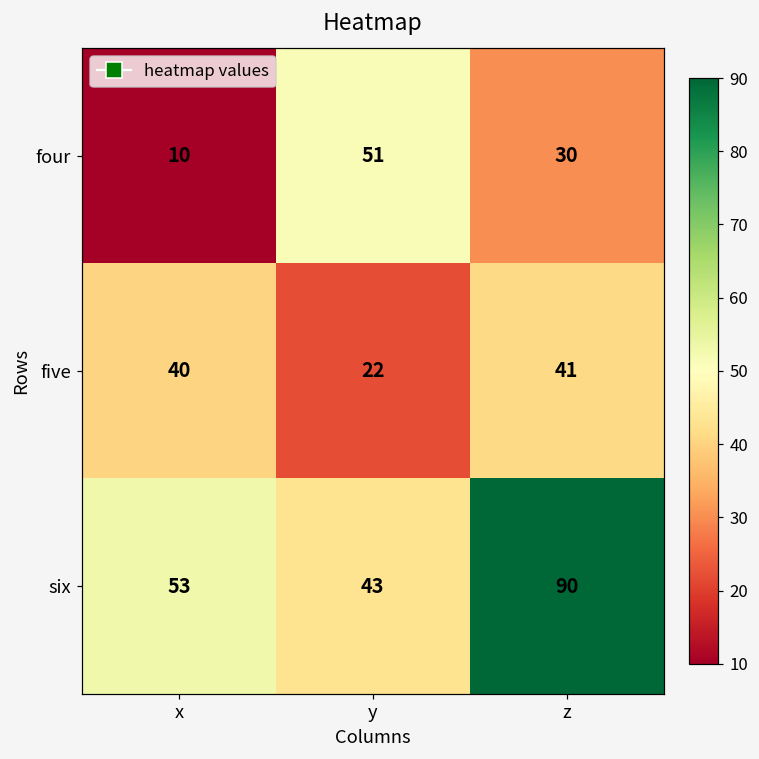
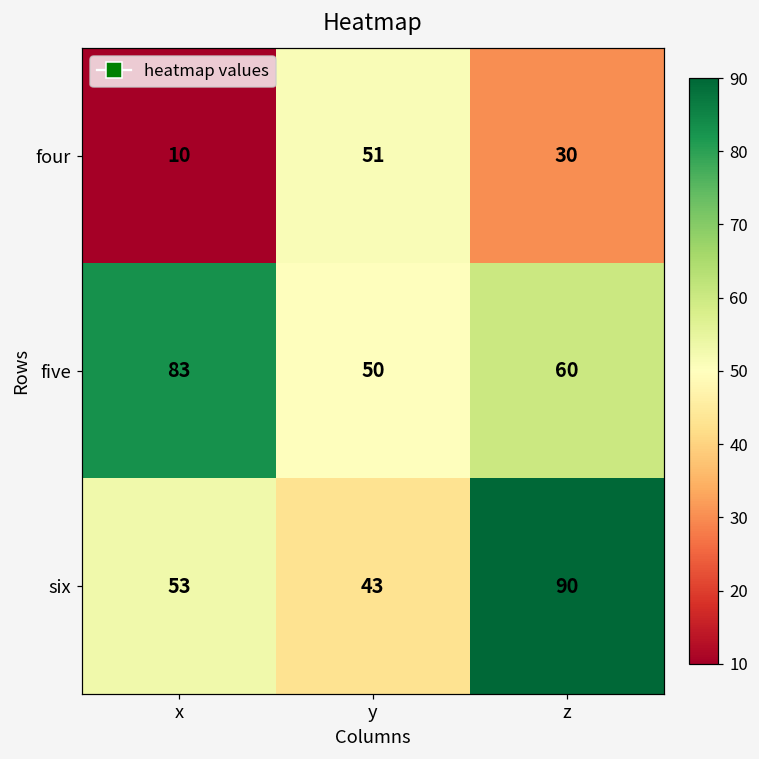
  {
    "four": {
      "x": 10,
      "y": 51,
      "z": 30
    },
    "five": {
-     "x": 40,
-     "y": 22,
-     "z": 41
+     "x": 83,
+     "y": 50,
+     "z": 60
    },
    "six": {
      "x": 53,
      "y": 43,
      "z": 90
    }
  }
